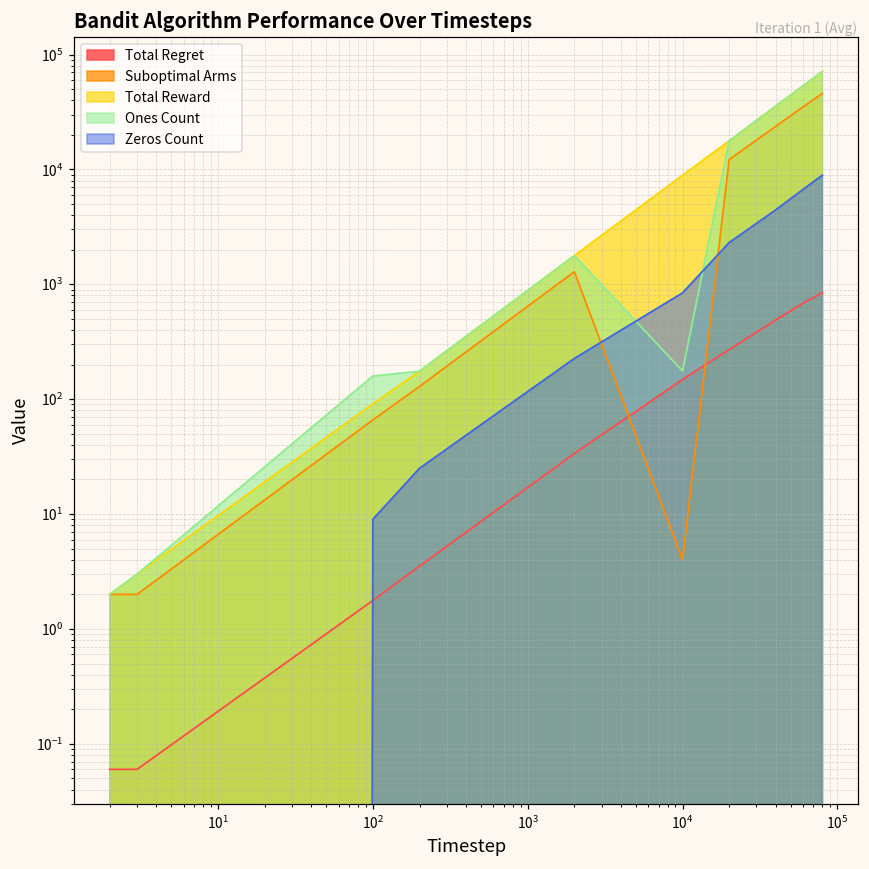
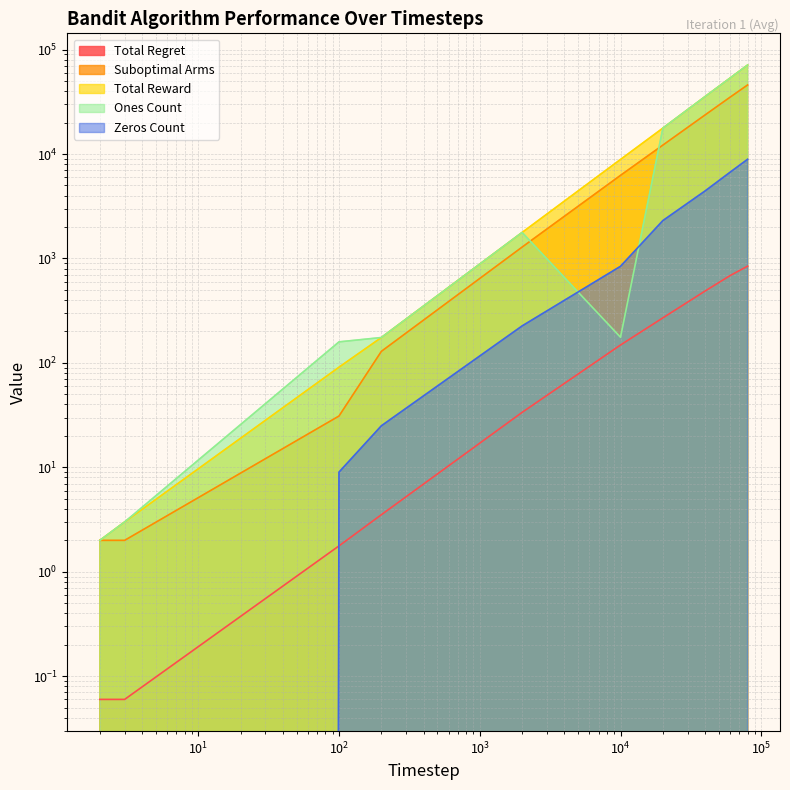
  {
    "Total Regret": {
      "10^2": 1.8,
      "10^4": 150
    },
    "Suboptimal Arms": {
-     "10^2": 70,
-     "10^4": 4
+     "10^2": 31,
+     "10^4": 6000
    },
    "Total Reward": {
      "10^2": 90,
      "10^4": 9000
    },
    "Ones Count": {
      "10^2": 160,
      "10^4": 180
    },
    "Zeros Count": {
      "10^2": 9,
      "10^4": 800
    }
  }
